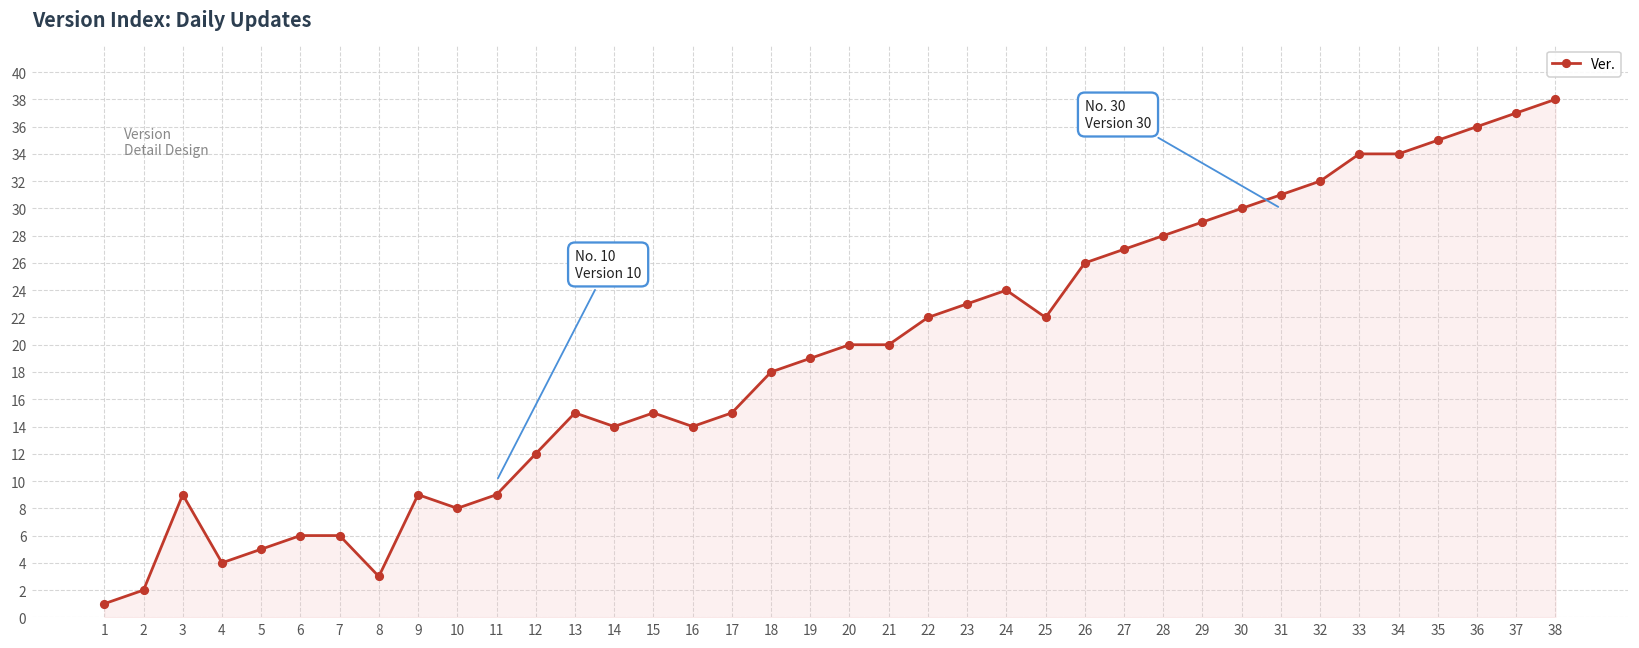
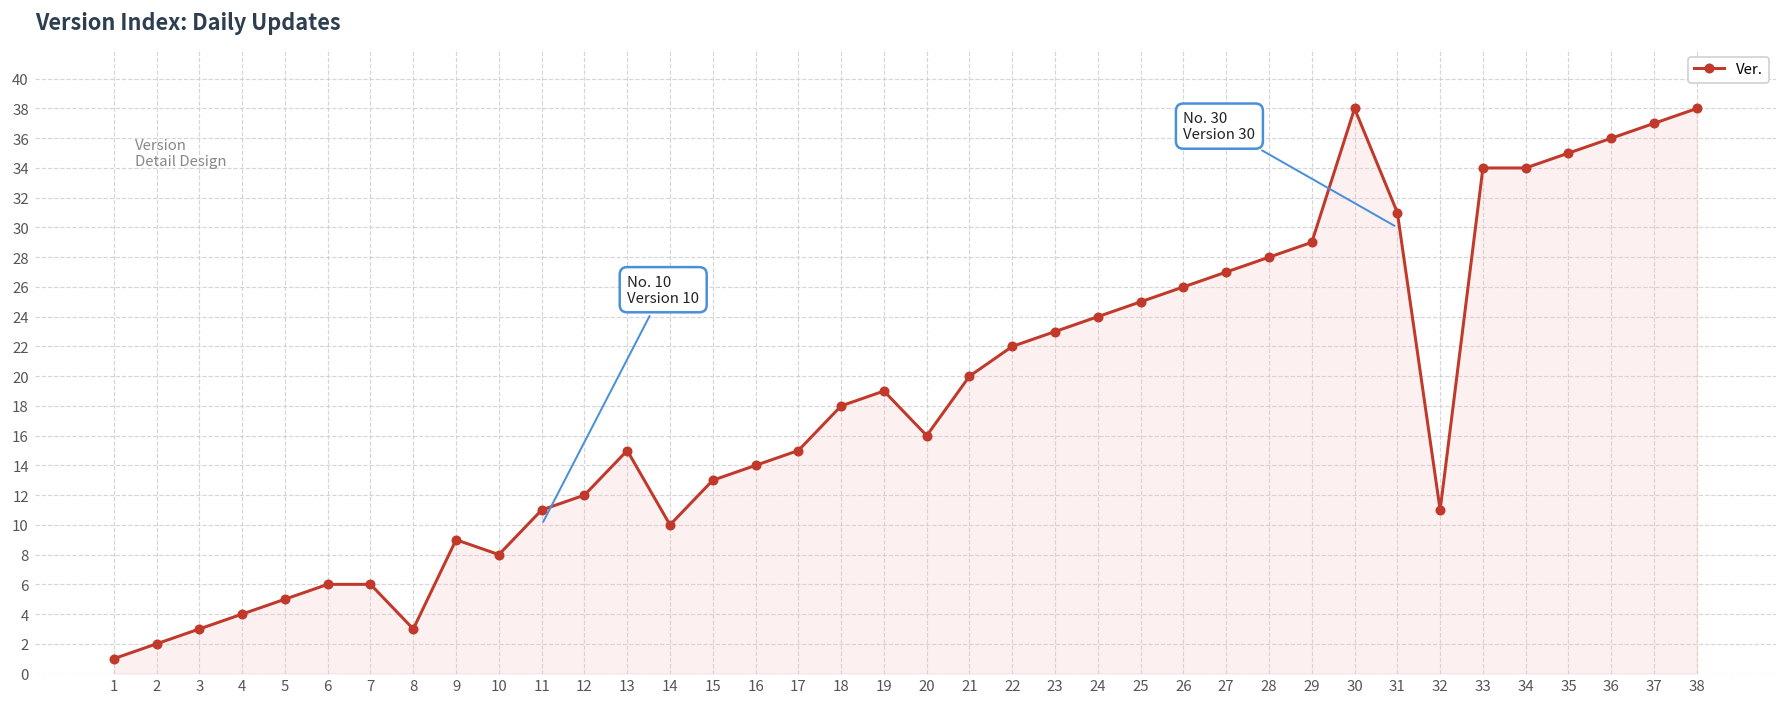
  {
    "1": 1,
    "2": 2,
-   "3": 9,
+   "3": 3,
    "4": 4,
    "5": 5,
    "6": 6,
    "7": 6,
    "8": 3,
    "9": 9,
    "10": 8,
-   "11": 9,
-   "14": 14,
-   "15": 15,
+   "11": 11,
+   "14": 10,
+   "15": 13,
    "16": 14,
    "17": 15,
    "18": 18,
    "19": 19,
-   "20": 20,
+   "20": 16,
    "21": 20,
    "22": 22,
    "23": 23,
    "24": 24,
-   "25": 22,
+   "25": 25,
    "26": 26,
    "27": 27,
    "28": 28,
    "29": 29,
-   "30": 30,
+   "30": 38,
    "31": 31,
-   "32": 32,
+   "32": 11,
    "33": 34,
    "34": 34,
    "35": 35,
    "36": 36,
    "37": 37,
    "38": 38
  }
